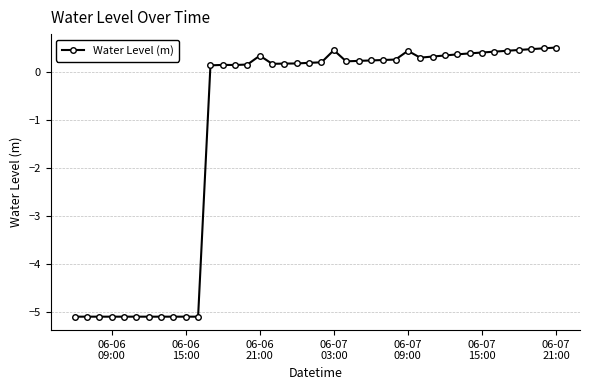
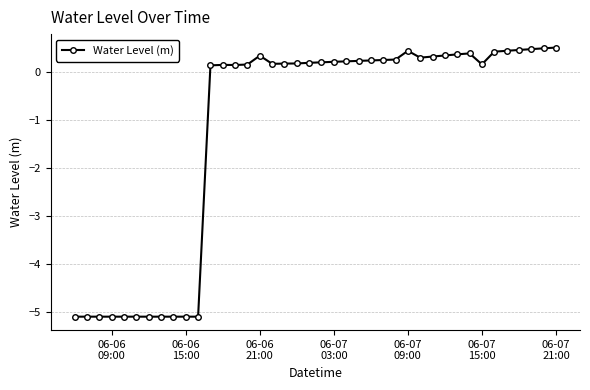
  {
    "06-06 09:00": -5.1,
    "06-06 15:00": -5.1,
    "06-06 21:00": 0.3,
-   "06-07 03:00": 0.5,
+   "06-07 03:00": 0.2,
    "06-07 09:00": 0.4,
-   "06-07 15:00": 0.4,
+   "06-07 15:00": 0.2,
    "06-07 21:00": 0.5
  }
